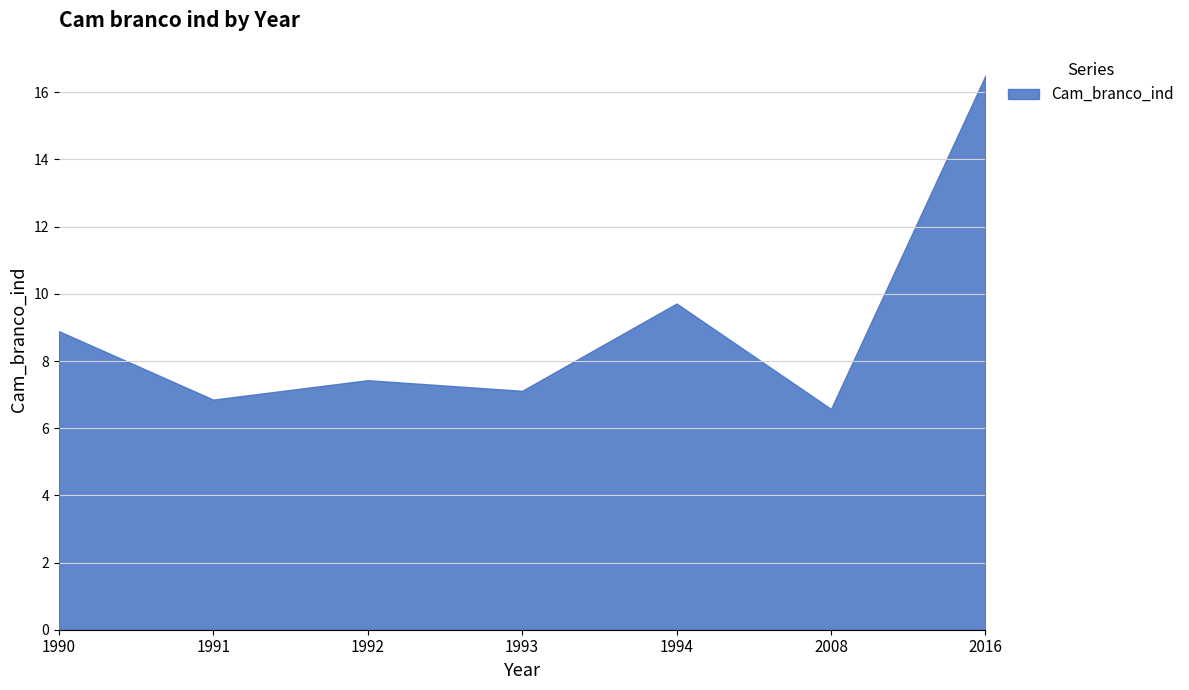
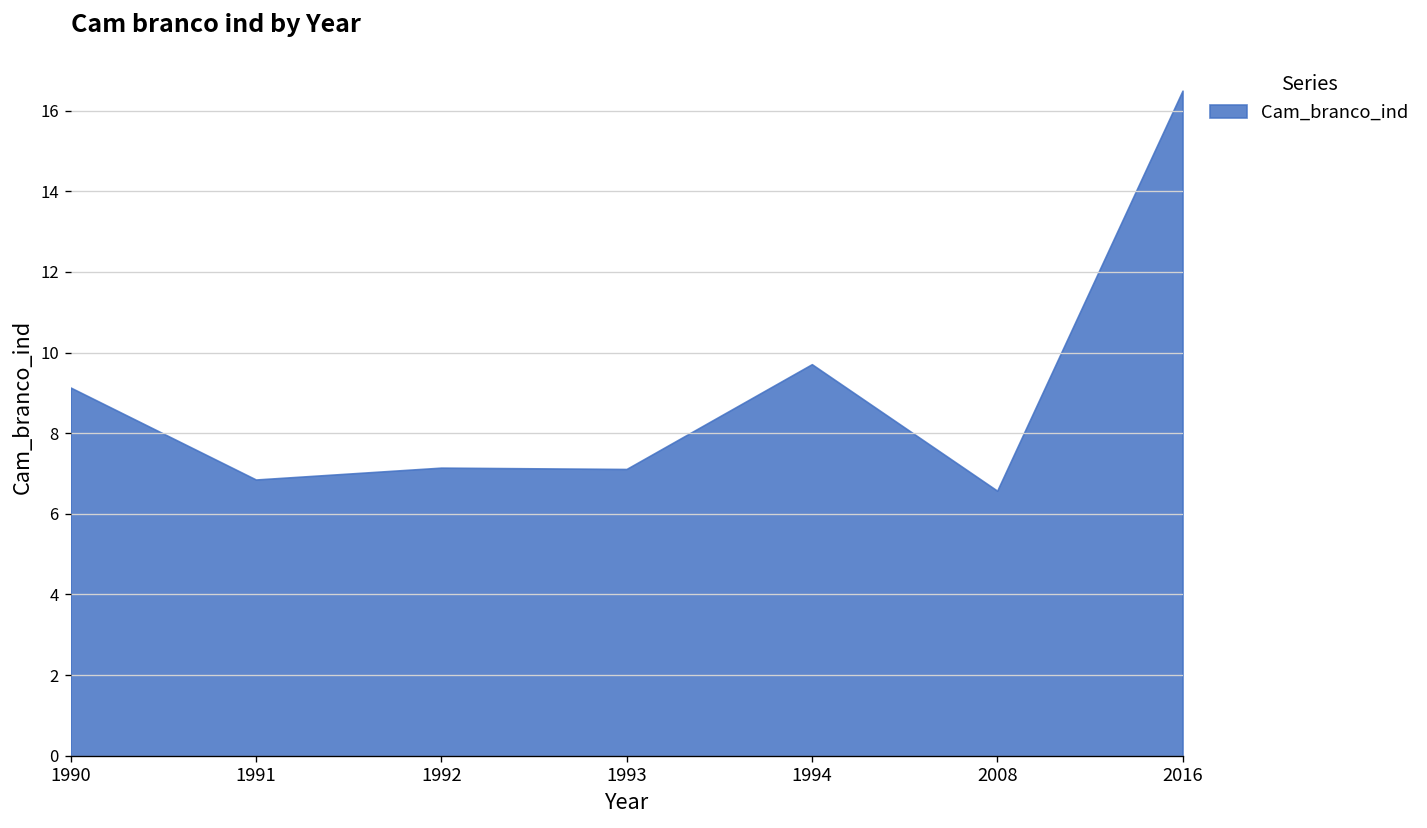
  {
-   "1990": 8.9,
+   "1990": 9.1,
    "1991": 6.9,
-   "1992": 7.4,
+   "1992": 7.1,
    "1993": 7.1,
    "1994": 9.7,
    "2008": 6.6,
    "2016": 16.5
  }
